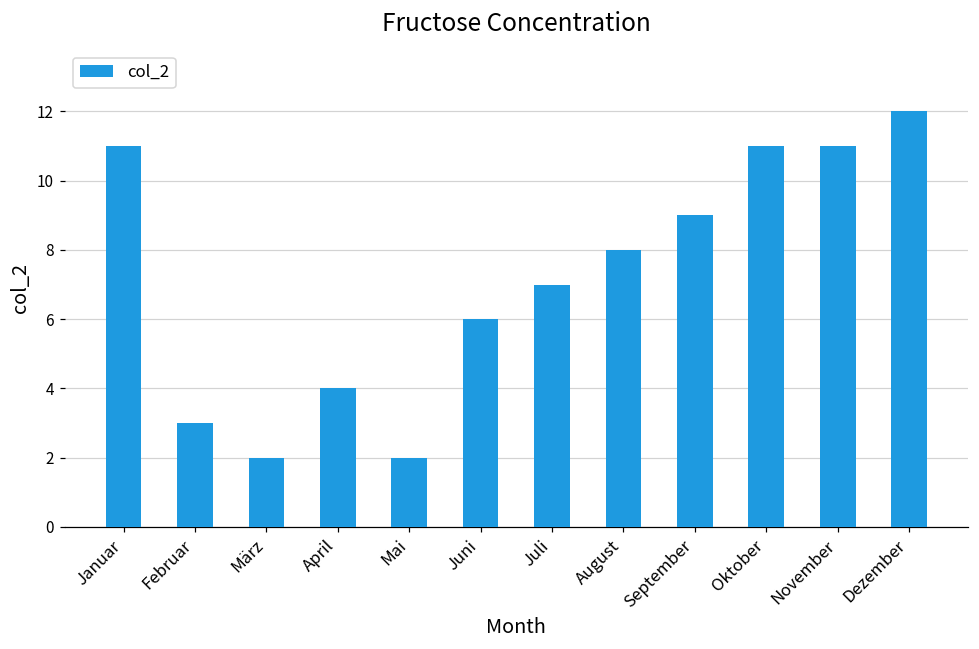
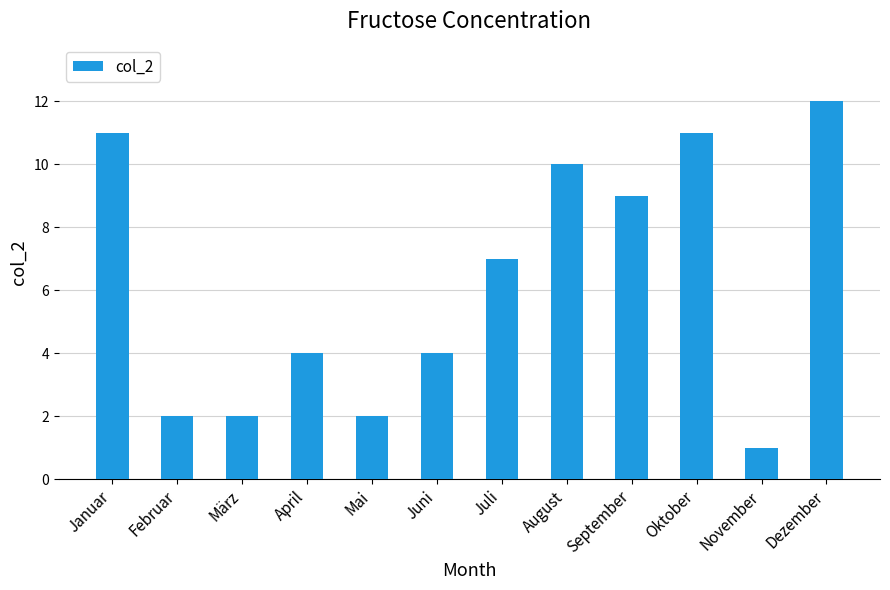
  {
    "Januar": 11,
-   "Februar": 3,
+   "Februar": 2,
    "März": 2,
    "April": 4,
    "Mai": 2,
-   "Juni": 6,
+   "Juni": 4,
    "Juli": 7,
-   "August": 8,
+   "August": 10,
    "September": 9,
    "Oktober": 11,
-   "November": 11,
+   "November": 1,
    "Dezember": 12
  }
